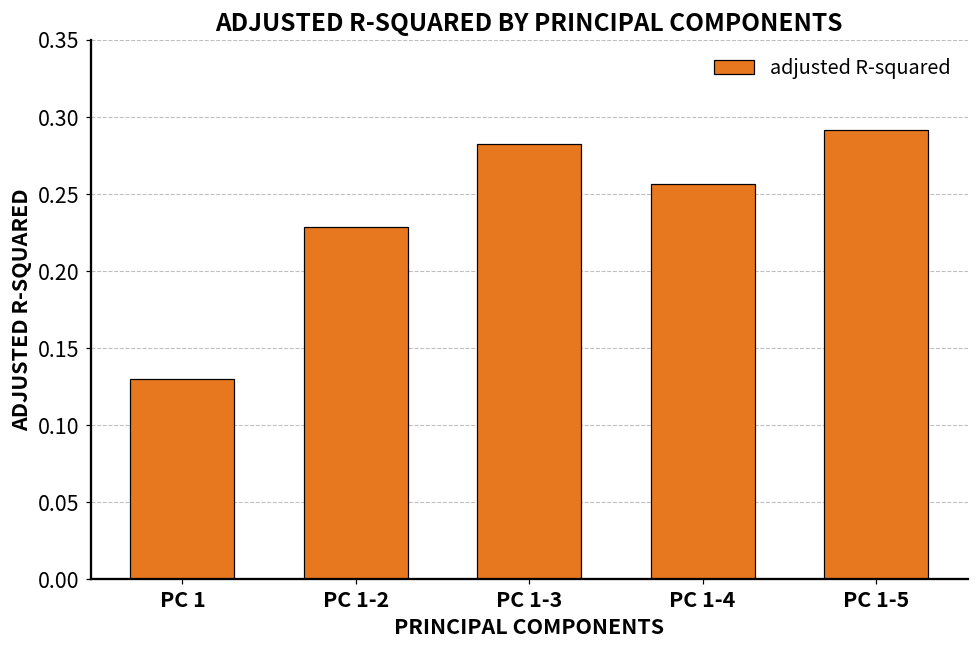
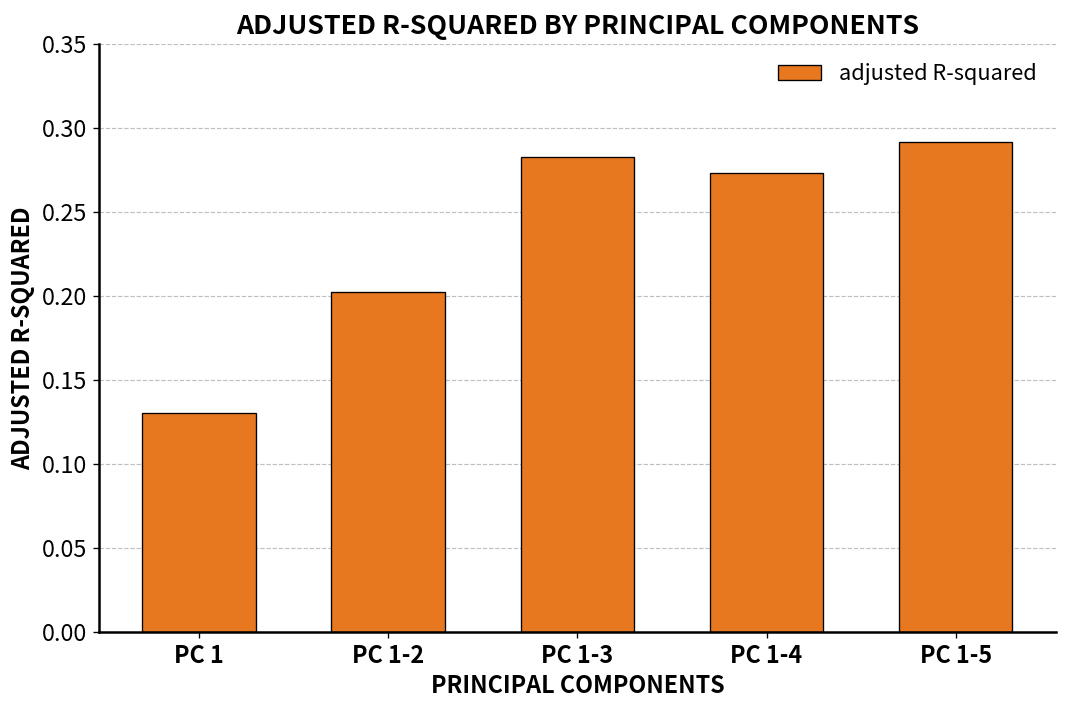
  {
    "PC 1": 0.130,
-   "PC 1-2": 0.229,
+   "PC 1-2": 0.202,
    "PC 1-3": 0.283,
-   "PC 1-4": 0.257,
+   "PC 1-4": 0.273,
    "PC 1-5": 0.292
  }
